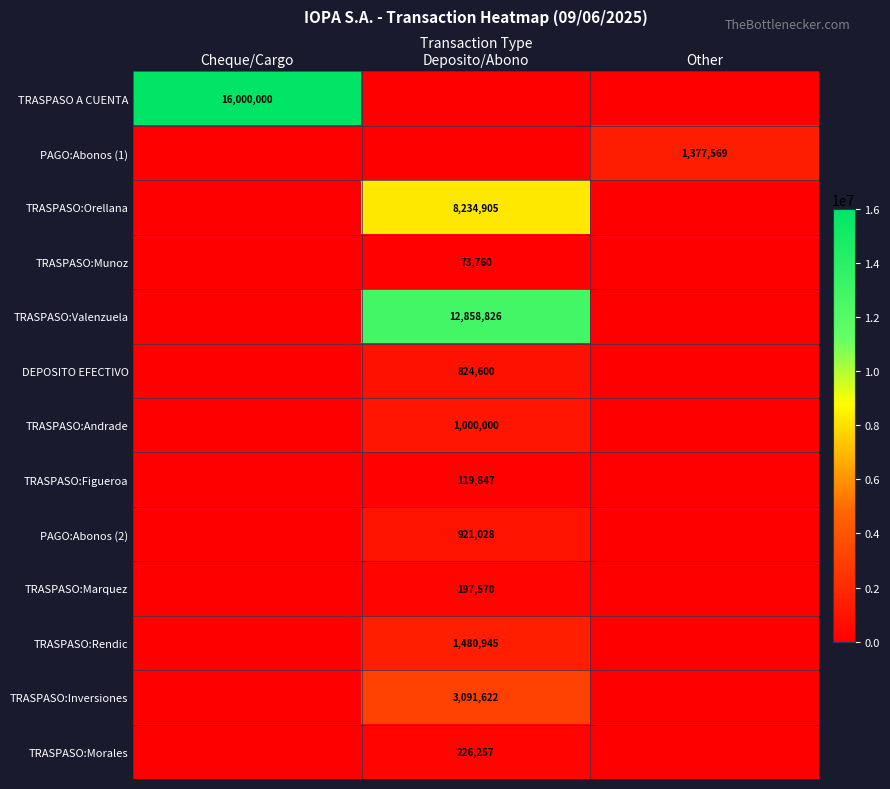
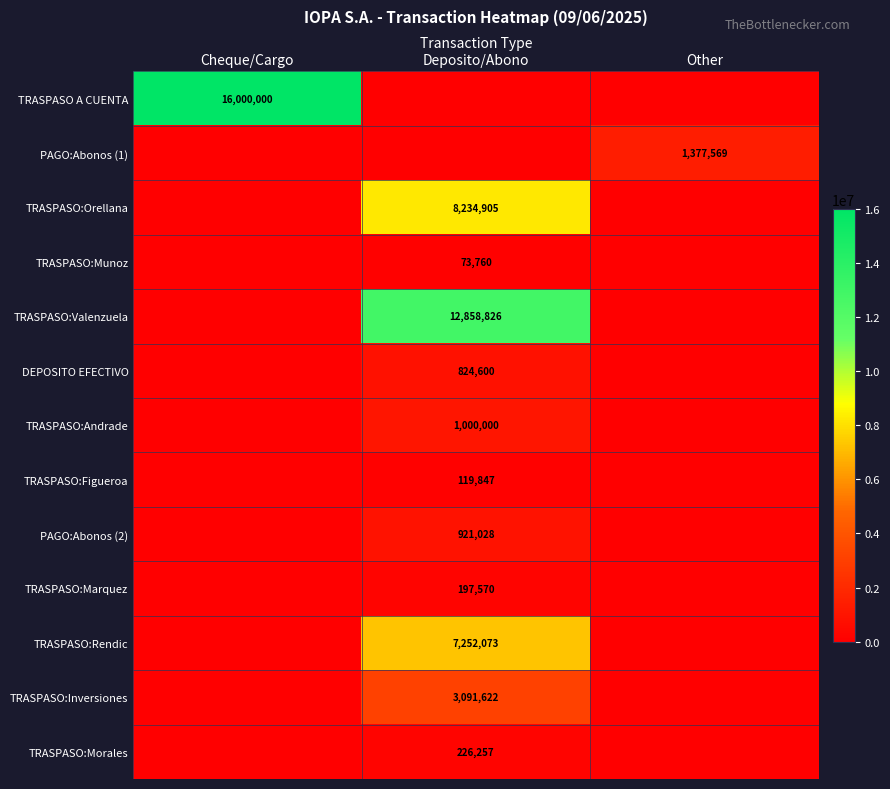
  {
    "TRASPASO A CUENTA": {
      "Cheque/Cargo": "16,000,000"
    },
    "PAGO:Abonos (1)": {
      "Other": "1,377,569"
    },
    "TRASPASO:Orellana": {
      "Deposito/Abono": "8,234,905"
    },
    "TRASPASO:Munoz": {
      "Deposito/Abono": "73,760"
    },
    "TRASPASO:Valenzuela": {
      "Deposito/Abono": "12,858,826"
    },
    "DEPOSITO EFECTIVO": {
      "Deposito/Abono": "824,600"
    },
    "TRASPASO:Andrade": {
      "Deposito/Abono": "1,000,000"
    },
    "TRASPASO:Figueroa": {
      "Deposito/Abono": "119,847"
    },
    "PAGO:Abonos (2)": {
      "Deposito/Abono": "921,028"
    },
    "TRASPASO:Marquez": {
      "Deposito/Abono": "197,570"
    },
    "TRASPASO:Rendic": {
-     "Deposito/Abono": "1,480,945"
+     "Deposito/Abono": "7,252,073"
    },
    "TRASPASO:Inversiones": {
      "Deposito/Abono": "3,091,622"
    },
    "TRASPASO:Morales": {
      "Deposito/Abono": "226,257"
    }
  }
